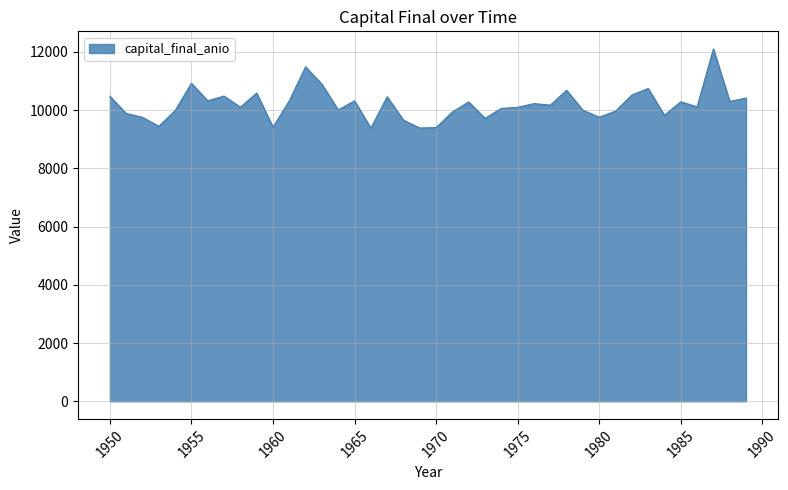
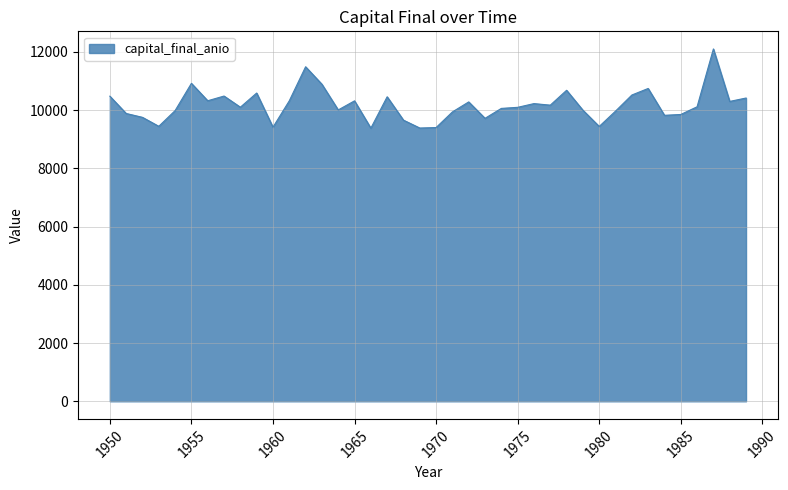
  {
    "1950": 10500,
    "1955": 10900,
    "1960": 9400,
    "1965": 10300,
    "1970": 9400,
    "1975": 10100,
-   "1980": 9800,
-   "1985": 10300
+   "1980": 9400,
+   "1985": 9800
  }
